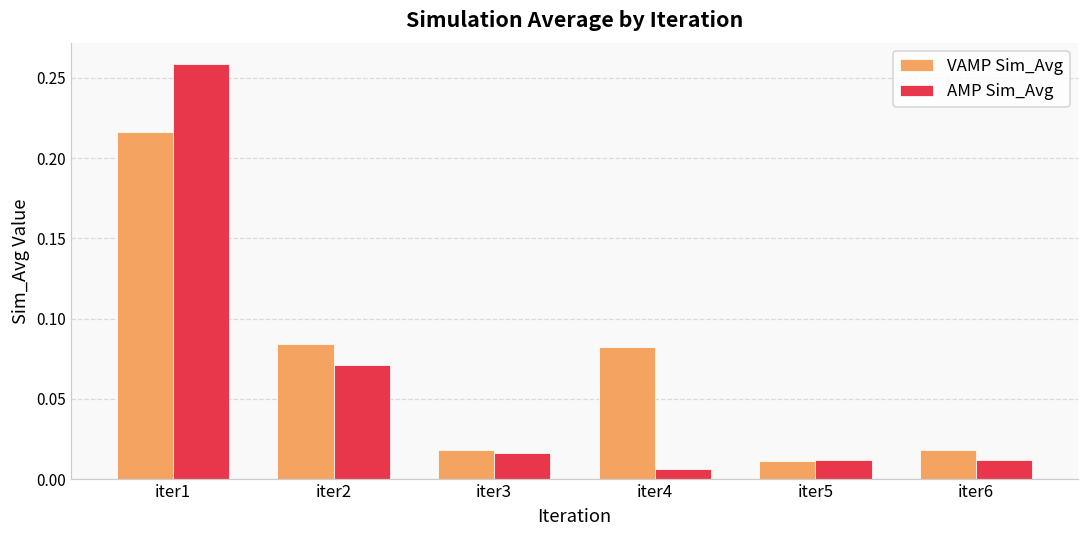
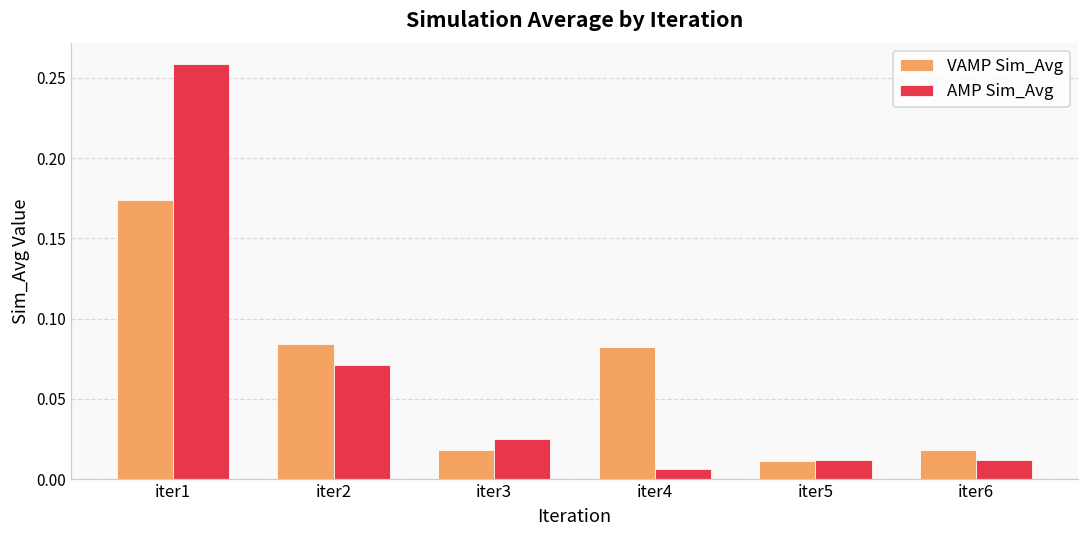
  {
    "VAMP Sim_Avg": {
-     "iter1": 0.216,
+     "iter1": 0.174,
      "iter2": 0.084,
      "iter3": 0.018,
      "iter4": 0.082,
      "iter5": 0.011,
      "iter6": 0.018
    },
    "AMP Sim_Avg": {
      "iter1": 0.259,
      "iter2": 0.071,
-     "iter3": 0.016,
+     "iter3": 0.025,
      "iter4": 0.006,
      "iter5": 0.012,
      "iter6": 0.012
    }
  }
